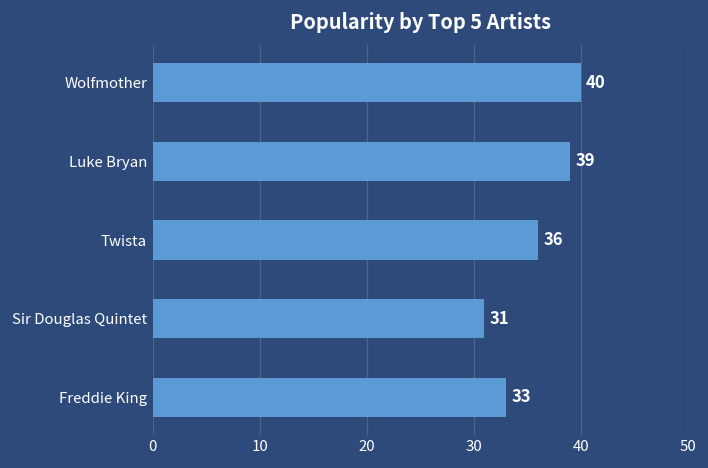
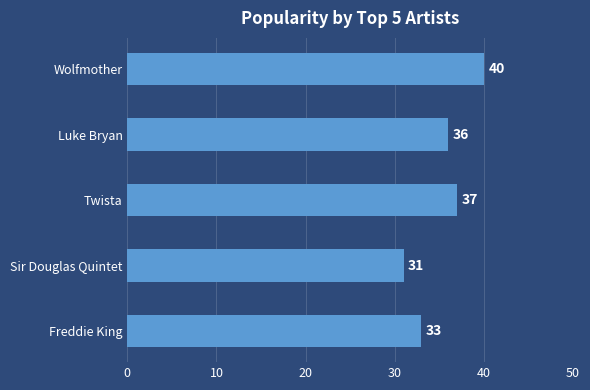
  {
    "Wolfmother": 40,
-   "Luke Bryan": 39,
-   "Twista": 36,
+   "Luke Bryan": 36,
+   "Twista": 37,
    "Sir Douglas Quintet": 31,
    "Freddie King": 33
  }
